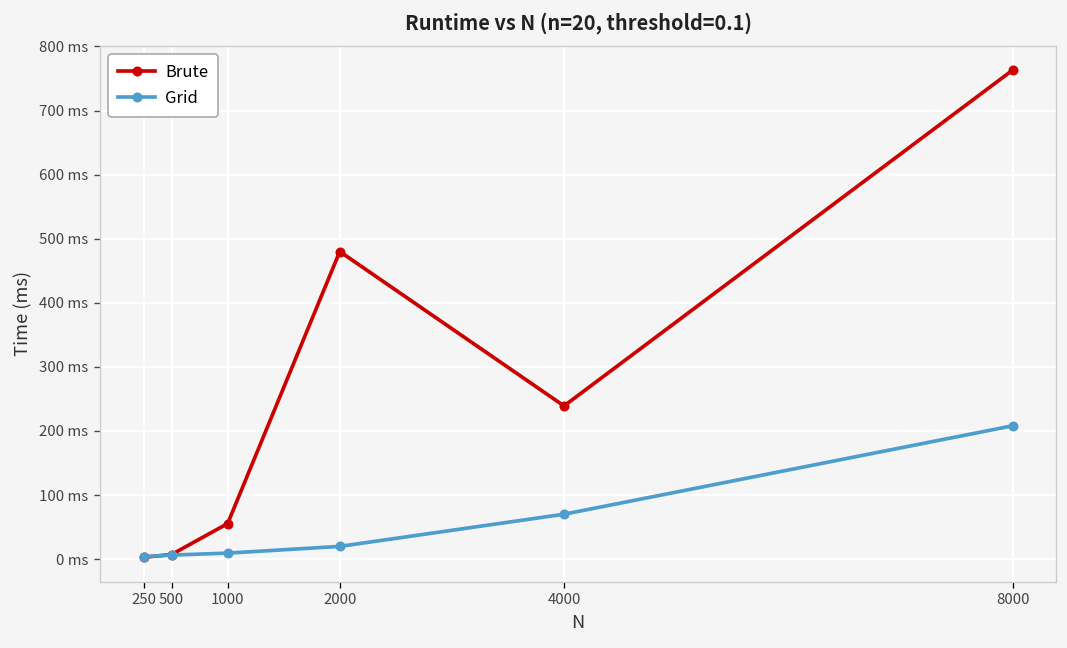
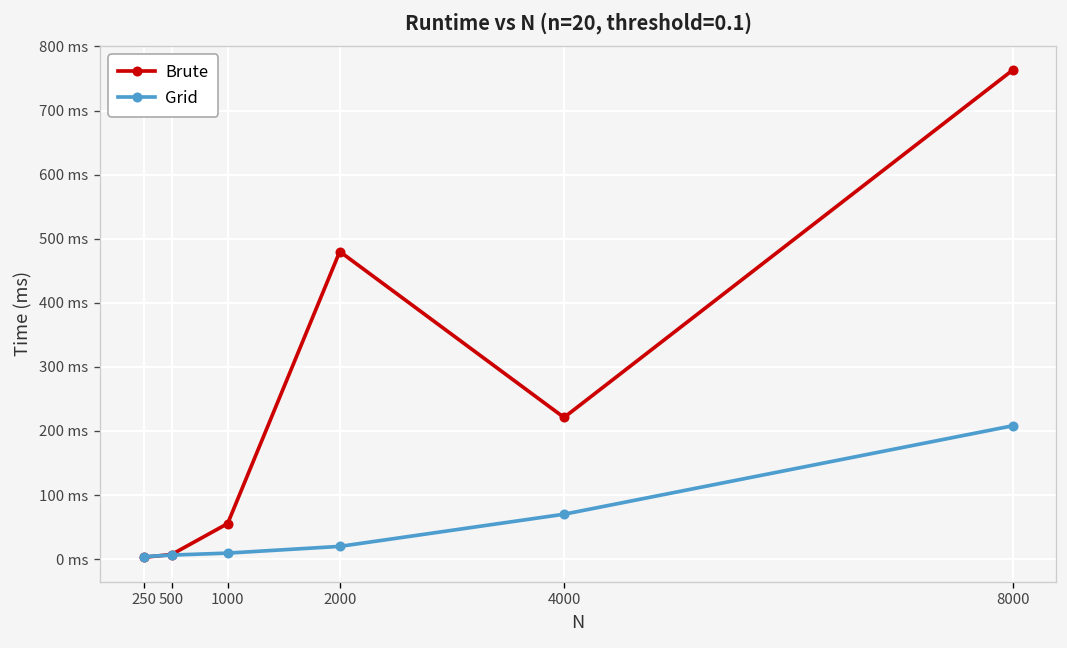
  {
    "Brute": {
      "1000": "60 ms",
      "2000": "480 ms",
-     "4000": "240 ms",
+     "4000": "220 ms",
      "8000": "760 ms"
    },
    "Grid": {
      "1000": "10 ms",
      "2000": "20 ms",
      "4000": "70 ms",
      "8000": "210 ms"
    }
  }
